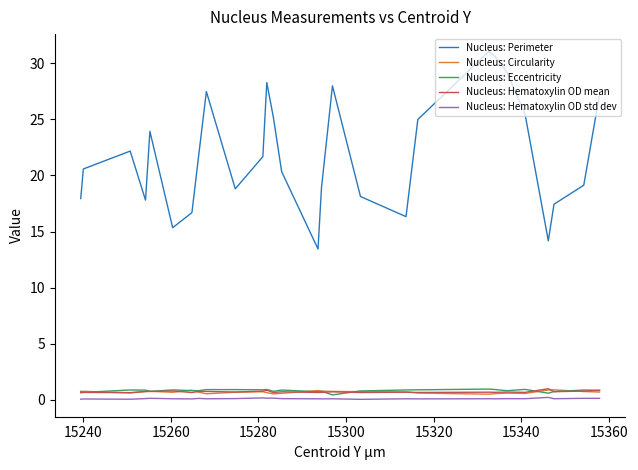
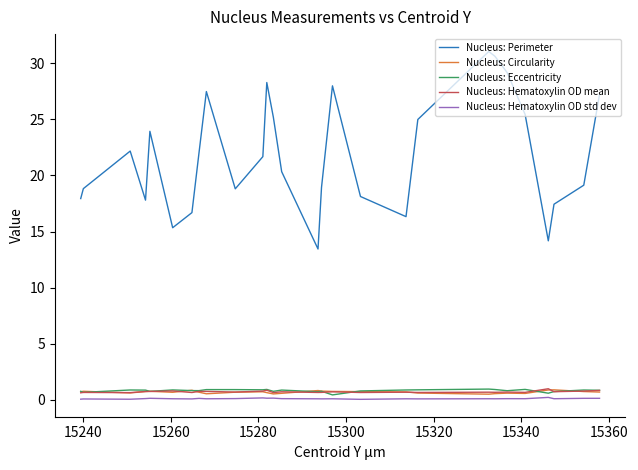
  {
    "Nucleus: Perimeter": {
-     "15240": 20.6
+     "15240": 18.8
    },
    "Nucleus: Hematoxylin OD std dev": {
      "15240": 0.1
    }
  }
